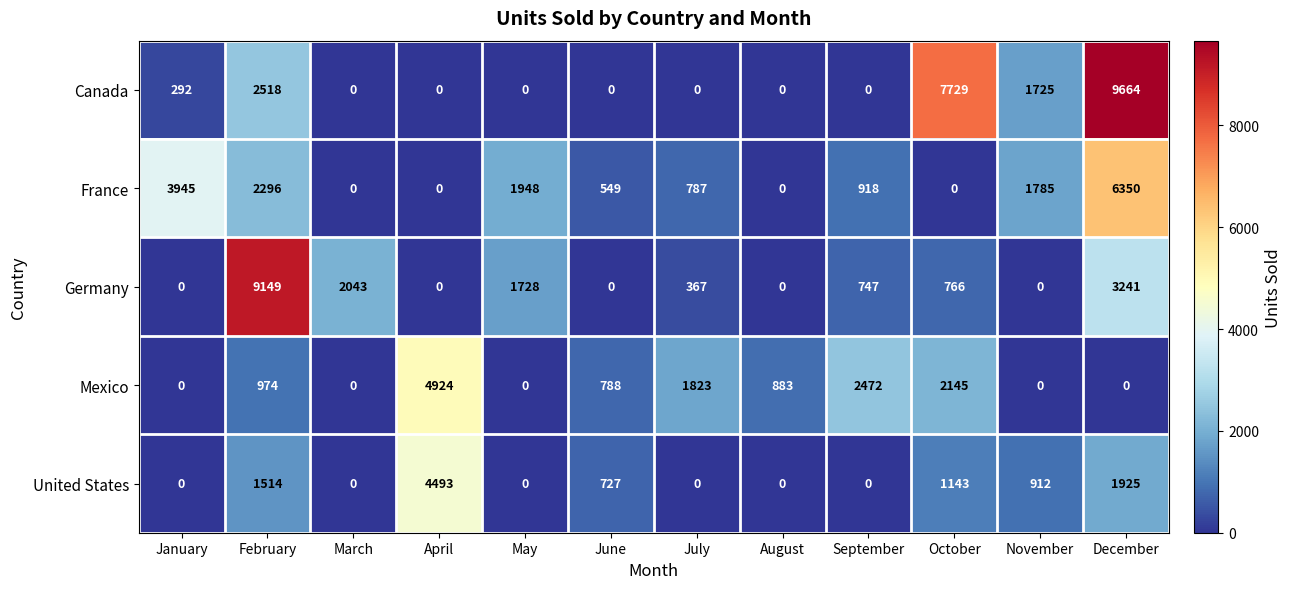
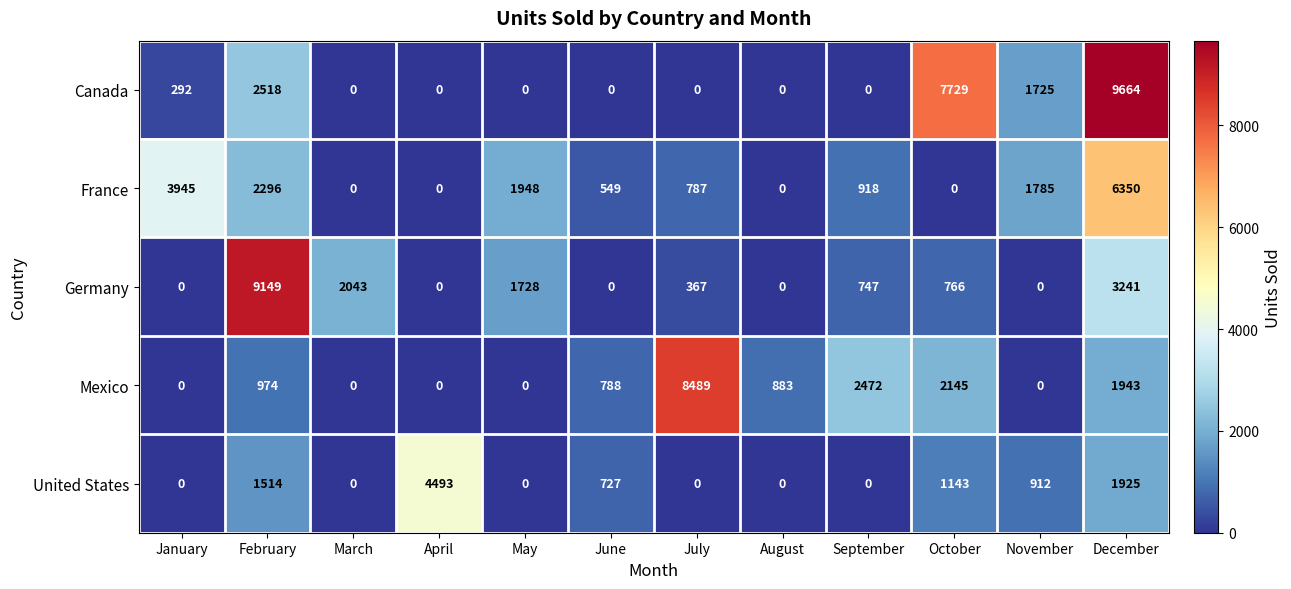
  {
    "Canada": {
      "January": 292,
      "February": 2518,
      "March": 0,
      "April": 0,
      "May": 0,
      "June": 0,
      "July": 0,
      "August": 0,
      "September": 0,
      "October": 7729,
      "November": 1725,
      "December": 9664
    },
    "France": {
      "January": 3945,
      "February": 2296,
      "March": 0,
      "April": 0,
      "May": 1948,
      "June": 549,
      "July": 787,
      "August": 0,
      "September": 918,
      "October": 0,
      "November": 1785,
      "December": 6350
    },
    "Germany": {
      "January": 0,
      "February": 9149,
      "March": 2043,
      "April": 0,
      "May": 1728,
      "June": 0,
      "July": 367,
      "August": 0,
      "September": 747,
      "October": 766,
      "November": 0,
      "December": 3241
    },
    "Mexico": {
      "January": 0,
      "February": 974,
      "March": 0,
-     "April": 4924,
+     "April": 0,
      "May": 0,
      "June": 788,
-     "July": 1823,
+     "July": 8489,
      "August": 883,
      "September": 2472,
      "October": 2145,
      "November": 0,
-     "December": 0
+     "December": 1943
    },
    "United States": {
      "January": 0,
      "February": 1514,
      "March": 0,
      "April": 4493,
      "May": 0,
      "June": 727,
      "July": 0,
      "August": 0,
      "September": 0,
      "October": 1143,
      "November": 912,
      "December": 1925
    }
  }
